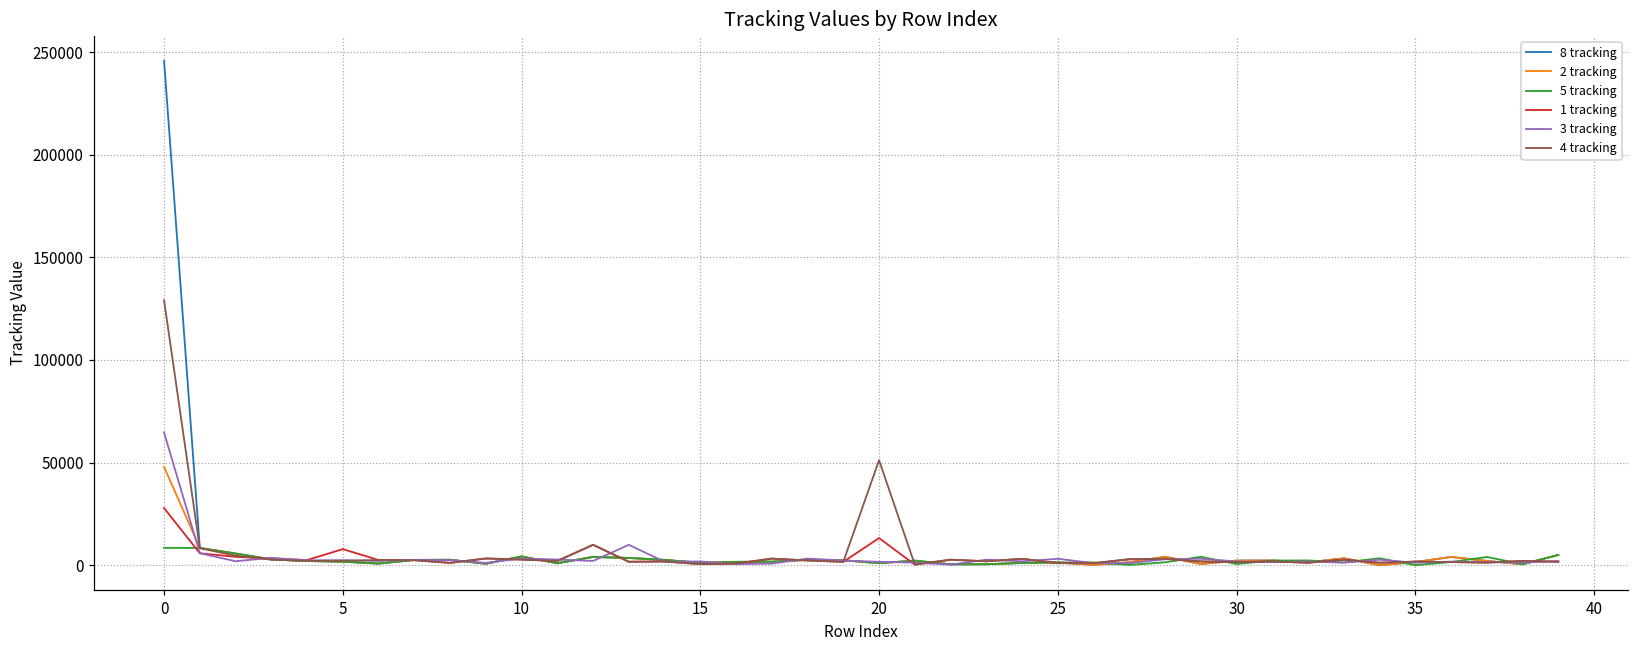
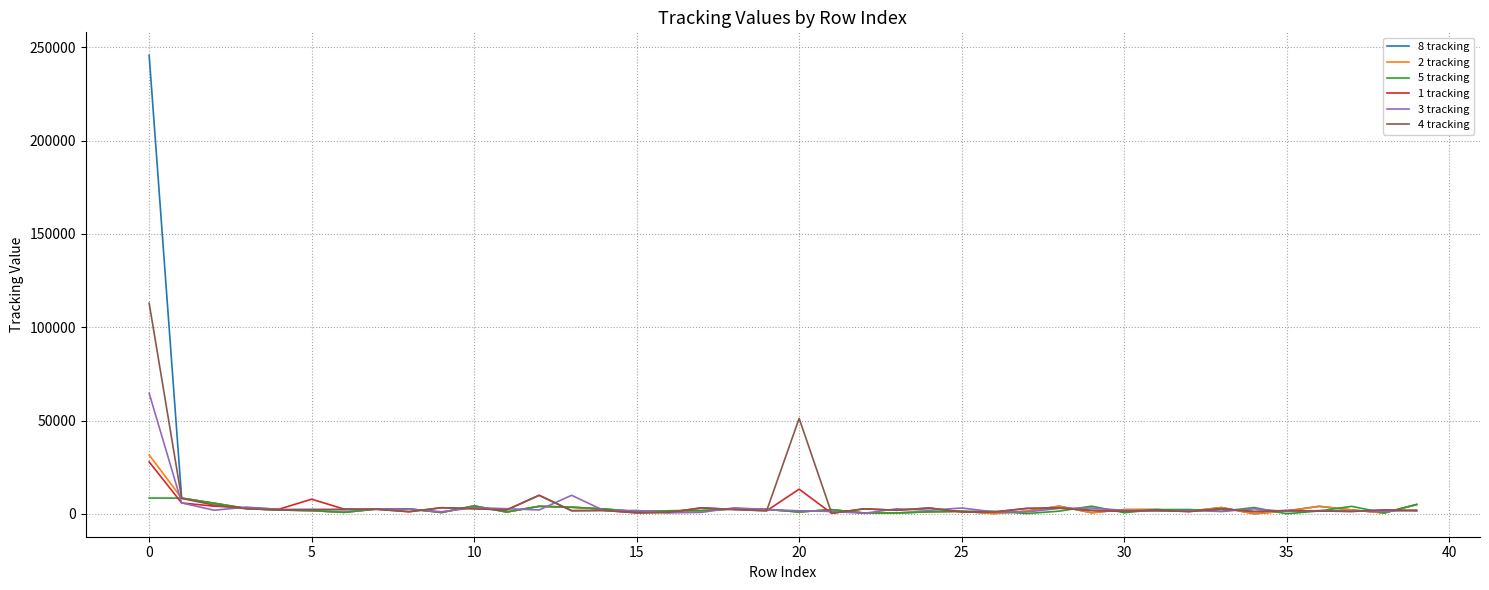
  {
    "8 tracking": {
      "0": 246000
    },
    "2 tracking": {
-     "0": 48000
+     "0": 32000
    },
    "5 tracking": {
      "0": 8000
    },
    "1 tracking": {
      "0": 28000,
      "5": 8000,
      "20": 13000
    },
    "3 tracking": {
      "0": 65000,
      "25": 3000
    },
    "4 tracking": {
-     "0": 129000,
+     "0": 113000,
      "20": 51000
    }
  }
